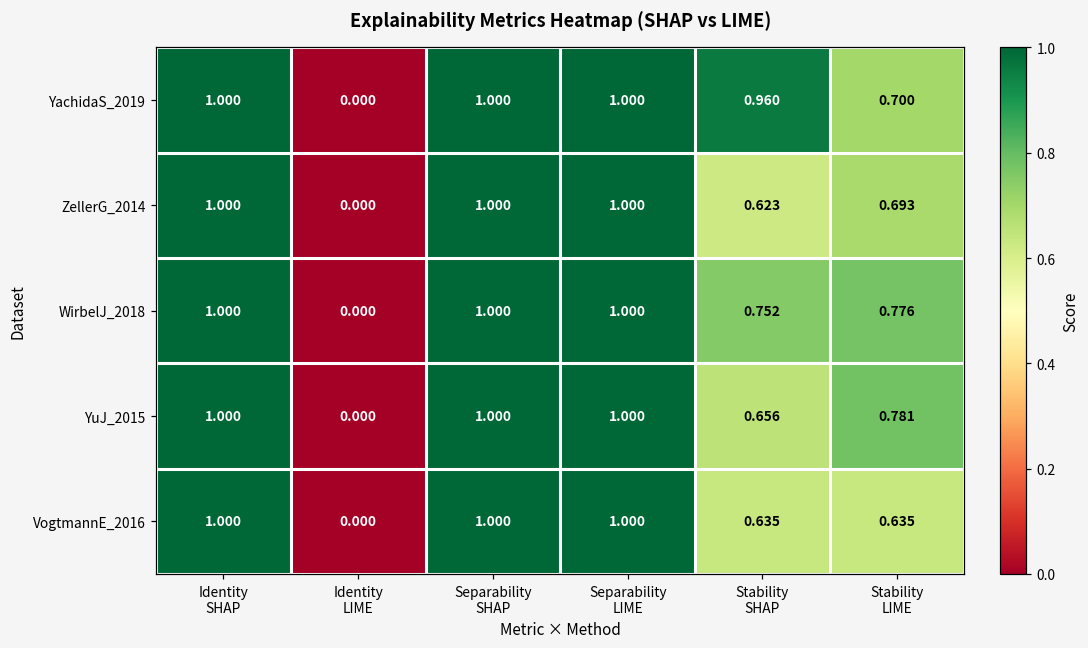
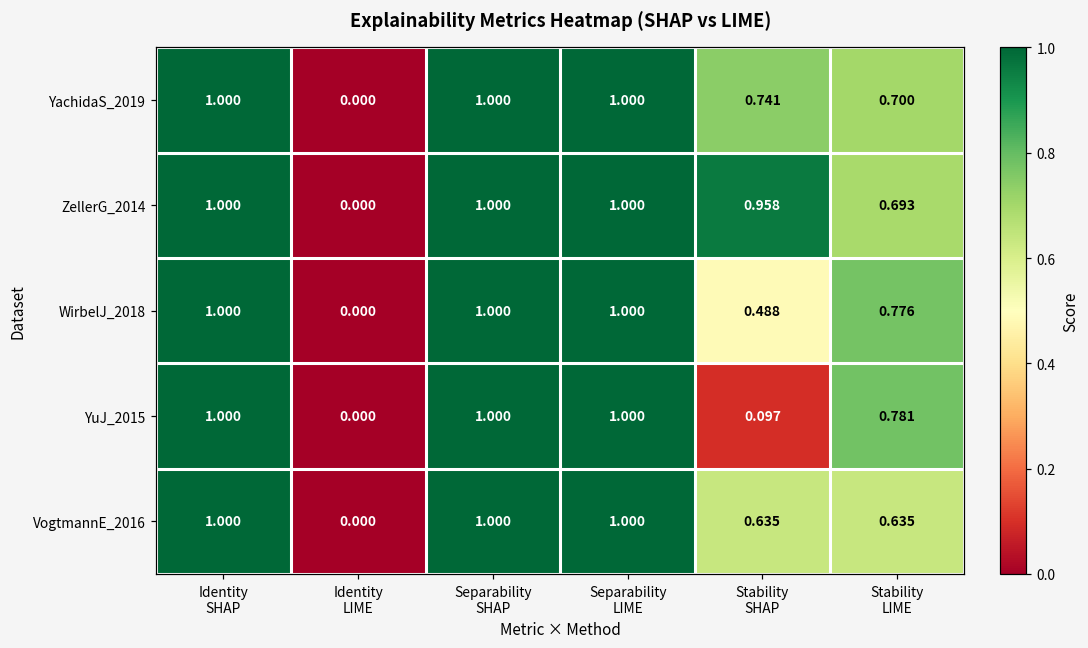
  {
    "YachidaS_2019": {
      "Identity SHAP": 1.000,
      "Identity LIME": 0.000,
      "Separability SHAP": 1.000,
      "Separability LIME": 1.000,
-     "Stability SHAP": 0.960,
+     "Stability SHAP": 0.741,
      "Stability LIME": 0.700
    },
    "ZellerG_2014": {
      "Identity SHAP": 1.000,
      "Identity LIME": 0.000,
      "Separability SHAP": 1.000,
      "Separability LIME": 1.000,
-     "Stability SHAP": 0.623,
+     "Stability SHAP": 0.958,
      "Stability LIME": 0.693
    },
    "WirbelJ_2018": {
      "Identity SHAP": 1.000,
      "Identity LIME": 0.000,
      "Separability SHAP": 1.000,
      "Separability LIME": 1.000,
-     "Stability SHAP": 0.752,
+     "Stability SHAP": 0.488,
      "Stability LIME": 0.776
    },
    "YuJ_2015": {
      "Identity SHAP": 1.000,
      "Identity LIME": 0.000,
      "Separability SHAP": 1.000,
      "Separability LIME": 1.000,
-     "Stability SHAP": 0.656,
+     "Stability SHAP": 0.097,
      "Stability LIME": 0.781
    },
    "VogtmannE_2016": {
      "Identity SHAP": 1.000,
      "Identity LIME": 0.000,
      "Separability SHAP": 1.000,
      "Separability LIME": 1.000,
      "Stability SHAP": 0.635,
      "Stability LIME": 0.635
    }
  }
